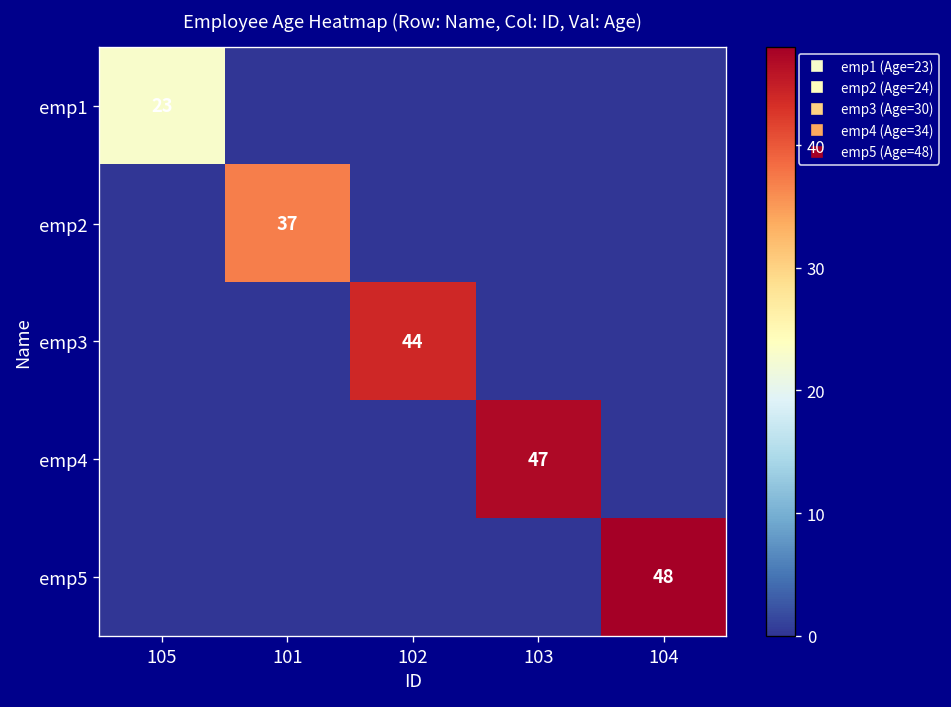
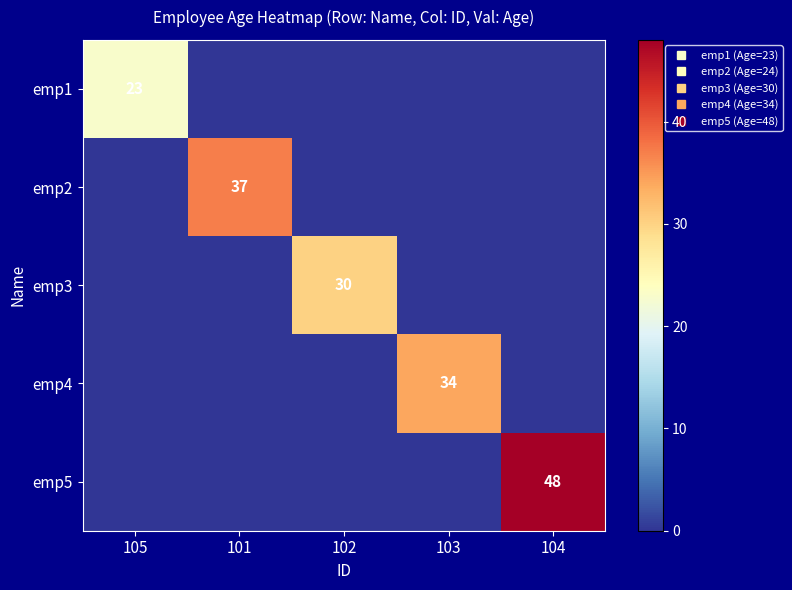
  {
    "emp1": {
      "105": 23
    },
    "emp2": {
      "101": 37
    },
    "emp3": {
-     "102": 44
+     "102": 30
    },
    "emp4": {
-     "103": 47
+     "103": 34
    },
    "emp5": {
      "104": 48
    }
  }
